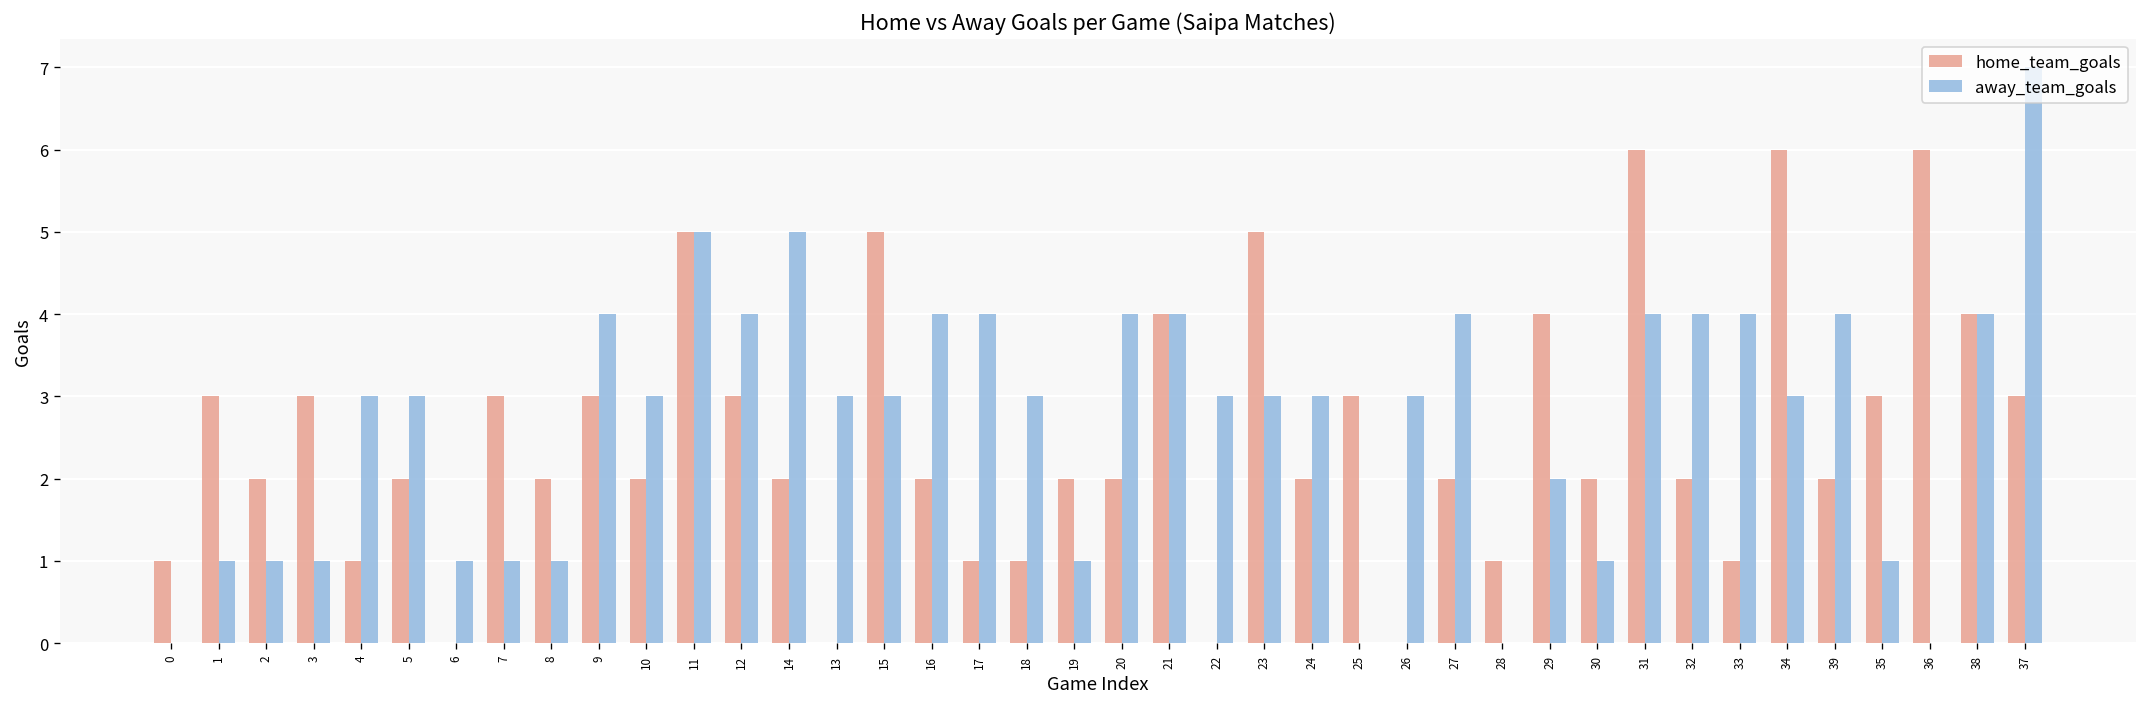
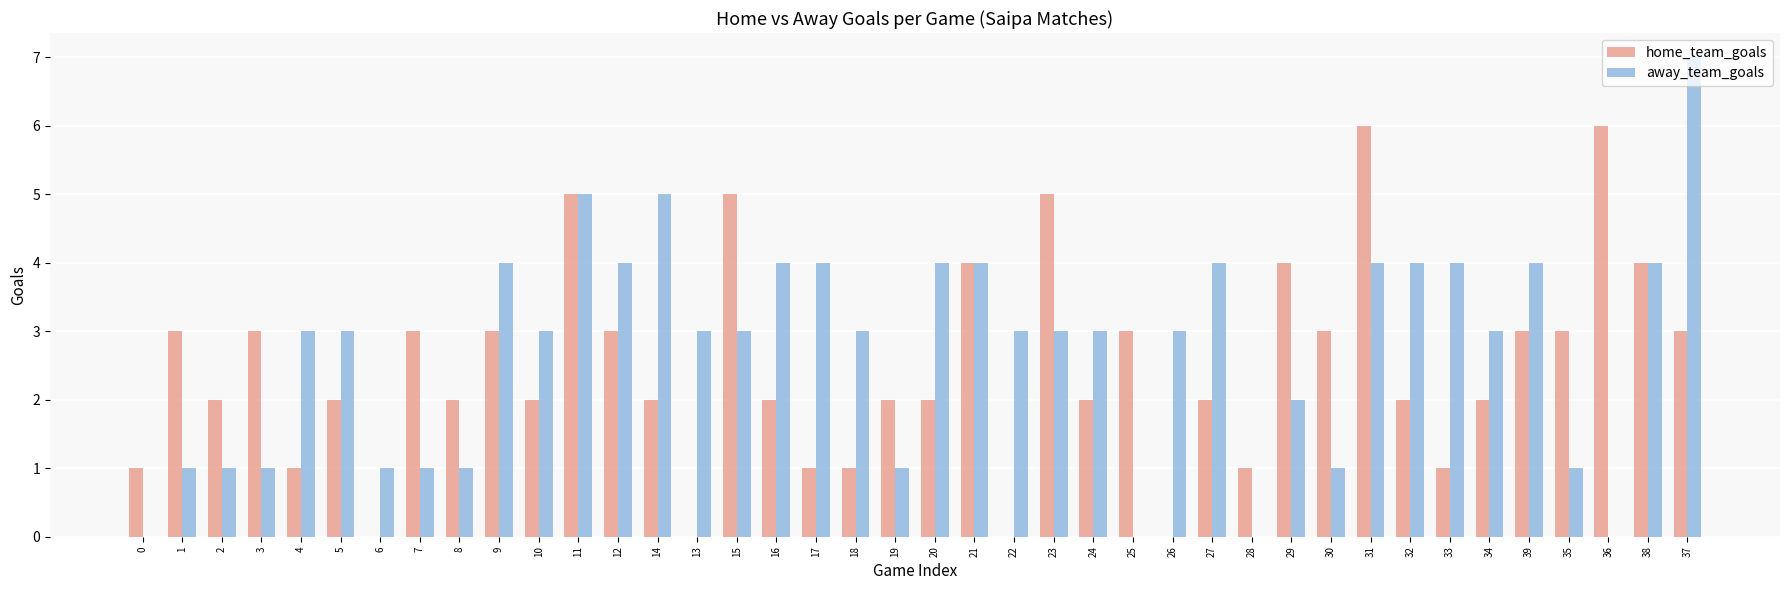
  {
    "home_team_goals": {
      "0": 1,
      "1": 3,
      "2": 2,
      "3": 3,
      "4": 1,
      "5": 2,
      "6": 0,
      "7": 3,
      "8": 2,
      "9": 3,
      "10": 2,
      "11": 5,
      "12": 3,
      "14": 2,
      "13": 0,
      "15": 5,
      "16": 2,
      "17": 1,
      "18": 1,
      "19": 2,
      "20": 2,
      "21": 4,
      "22": 0,
      "23": 5,
      "24": 2,
      "25": 3,
      "26": 0,
      "27": 2,
      "28": 1,
      "29": 4,
-     "30": 2,
+     "30": 3,
      "31": 6,
      "32": 2,
      "33": 1,
-     "34": 6,
-     "39": 2,
+     "34": 2,
+     "39": 3,
      "35": 3,
      "36": 6,
      "38": 4,
      "37": 3
    },
    "away_team_goals": {
      "0": 0,
      "1": 1,
      "2": 1,
      "3": 1,
      "4": 3,
      "5": 3,
      "6": 1,
      "7": 1,
      "8": 1,
      "9": 4,
      "10": 3,
      "11": 5,
      "12": 4,
      "14": 5,
      "13": 3,
      "15": 3,
      "16": 4,
      "17": 4,
      "18": 3,
      "19": 1,
      "20": 4,
      "21": 4,
      "22": 3,
      "23": 3,
      "24": 3,
      "25": 0,
      "26": 3,
      "27": 4,
      "28": 0,
      "29": 2,
      "30": 1,
      "31": 4,
      "32": 4,
      "33": 4,
      "34": 3,
      "39": 4,
      "35": 1,
      "36": 0,
      "38": 4
    }
  }
